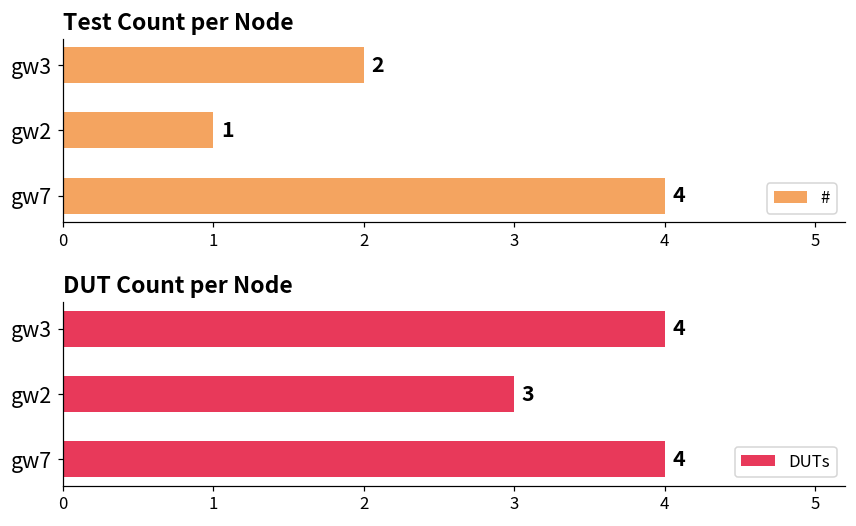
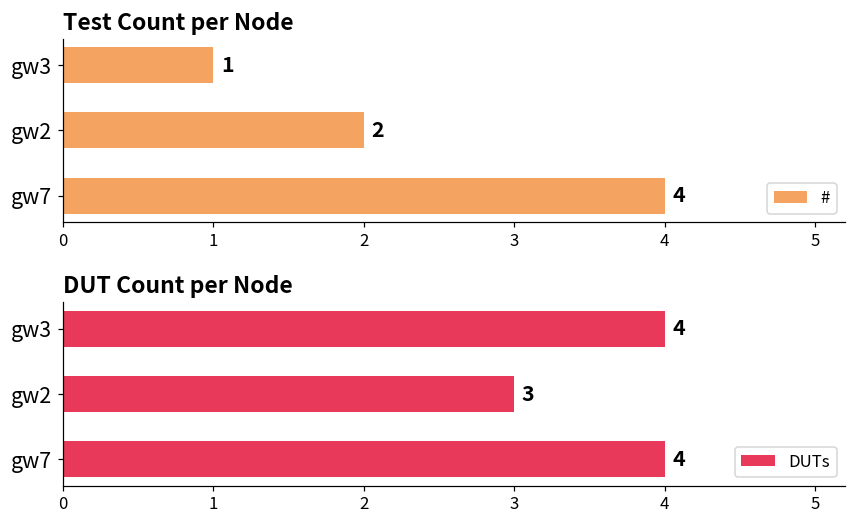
  {
    "Test Count per Node": {
-     "gw3": 2,
-     "gw2": 1,
+     "gw3": 1,
+     "gw2": 2,
      "gw7": 4
    },
    "DUT Count per Node": {
      "gw3": 4,
      "gw2": 3,
      "gw7": 4
    }
  }
